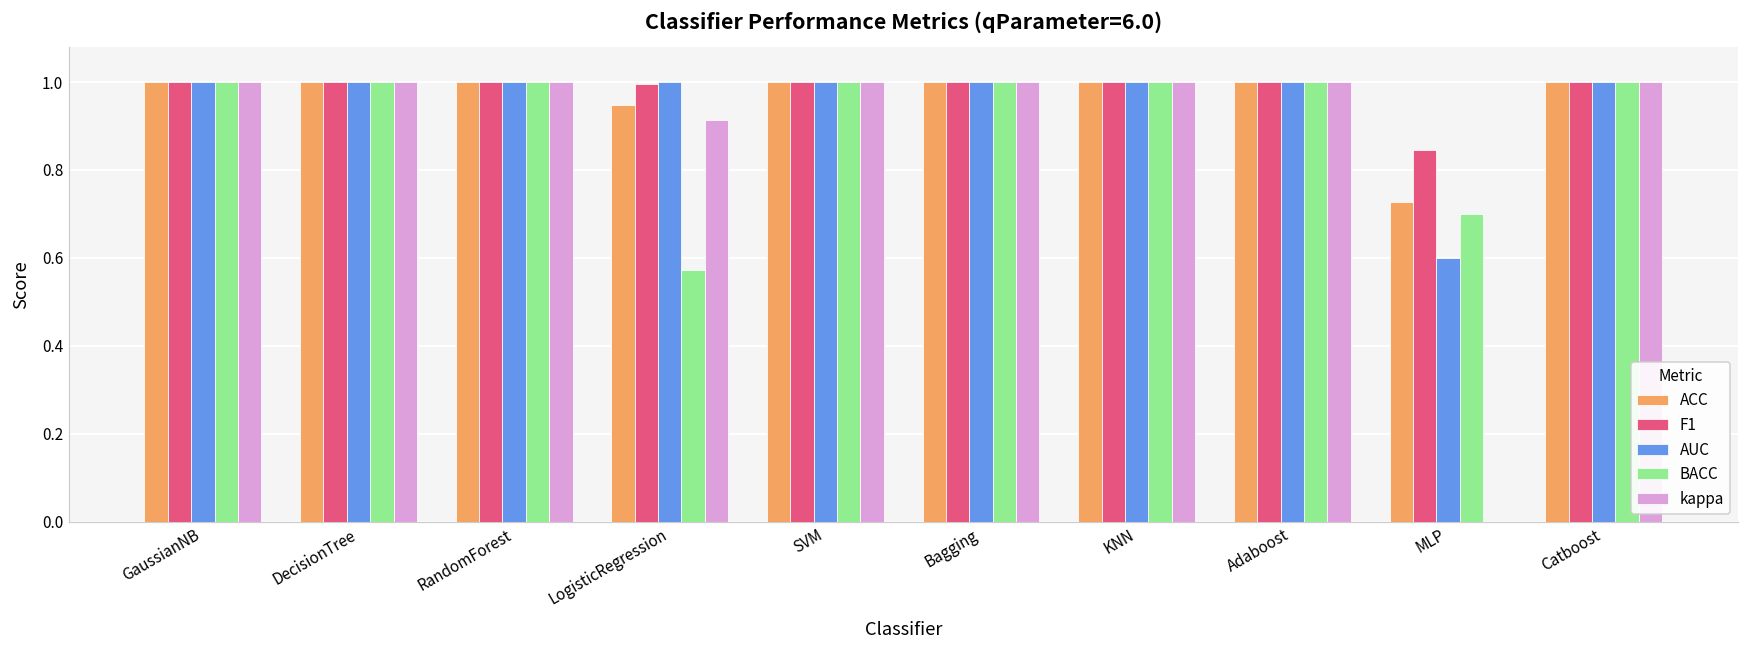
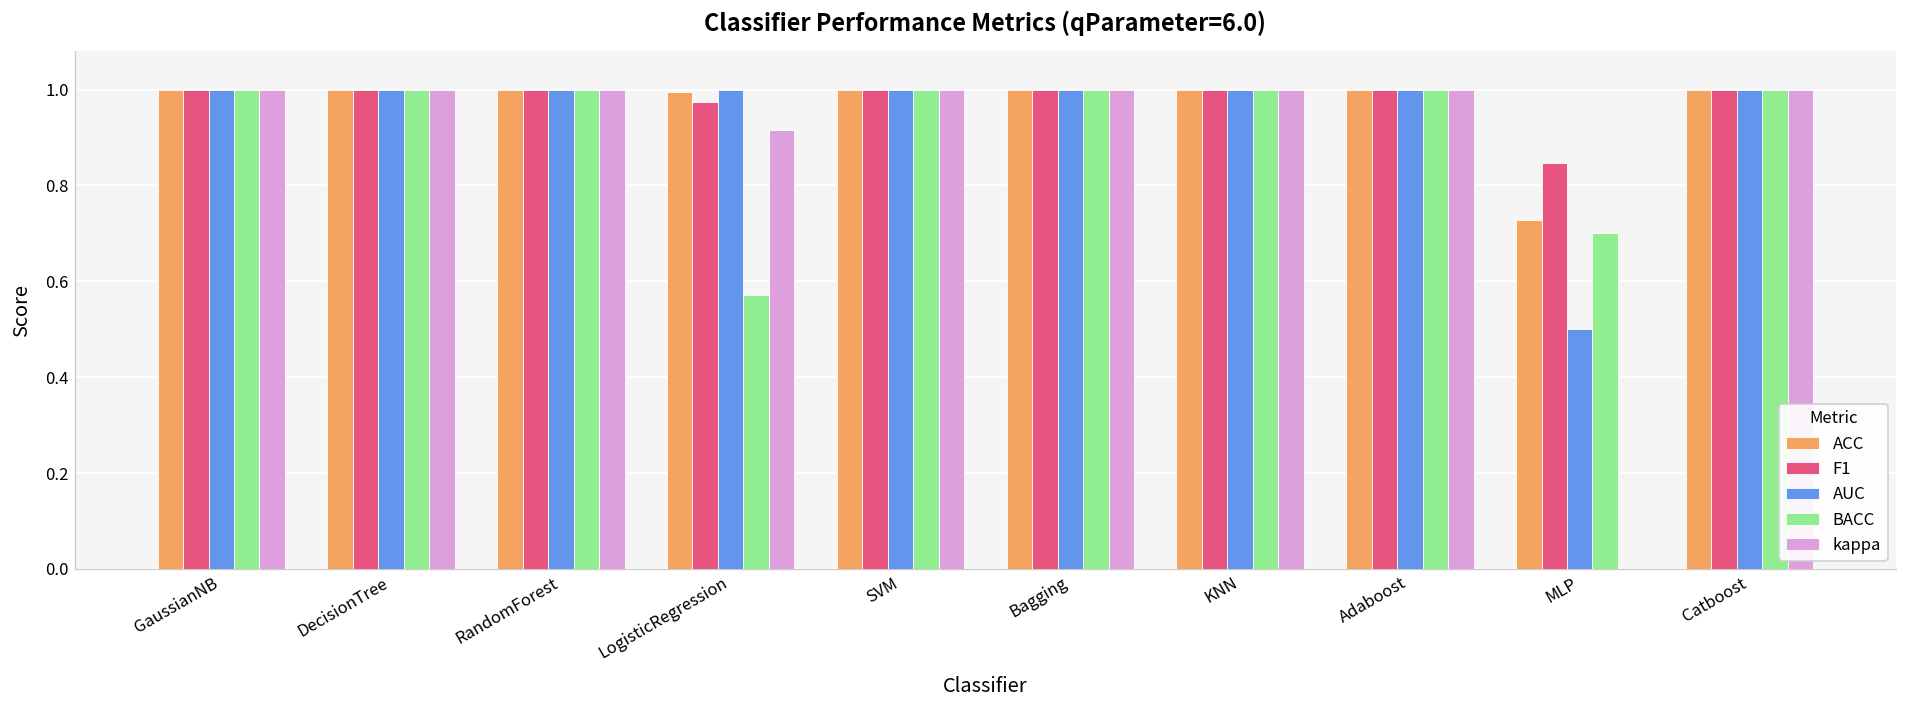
  {
    "ACC": {
      "GaussianNB": 1.00,
      "DecisionTree": 1.00,
      "RandomForest": 1.00,
-     "LogisticRegression": 0.95,
+     "LogisticRegression": 0.99,
      "SVM": 1.00,
      "Bagging": 1.00,
      "KNN": 1.00,
      "Adaboost": 1.00,
      "MLP": 0.73,
      "Catboost": 1.00
    },
    "F1": {
      "GaussianNB": 1.00,
      "DecisionTree": 1.00,
      "RandomForest": 1.00,
-     "LogisticRegression": 1.00,
+     "LogisticRegression": 0.97,
      "SVM": 1.00,
      "Bagging": 1.00,
      "KNN": 1.00,
      "Adaboost": 1.00,
      "MLP": 0.85,
      "Catboost": 1.00
    },
    "AUC": {
      "GaussianNB": 1.0,
      "DecisionTree": 1.0,
      "RandomForest": 1.0,
      "LogisticRegression": 1.0,
      "SVM": 1.0,
      "Bagging": 1.0,
      "KNN": 1.0,
      "Adaboost": 1.0,
-     "MLP": 0.6,
+     "MLP": 0.5,
      "Catboost": 1.0
    },
    "BACC": {
      "GaussianNB": 1.00,
      "DecisionTree": 1.00,
      "RandomForest": 1.00,
      "LogisticRegression": 0.57,
      "SVM": 1.00,
      "Bagging": 1.00,
      "KNN": 1.00,
      "Adaboost": 1.00,
      "MLP": 0.70,
      "Catboost": 1.00
    },
    "kappa": {
      "GaussianNB": 1.00,
      "DecisionTree": 1.00,
      "RandomForest": 1.00,
      "LogisticRegression": 0.91,
      "SVM": 1.00,
      "Bagging": 1.00,
      "KNN": 1.00,
      "Adaboost": 1.00,
      "MLP": 0.00,
      "Catboost": 1.00
    }
  }
